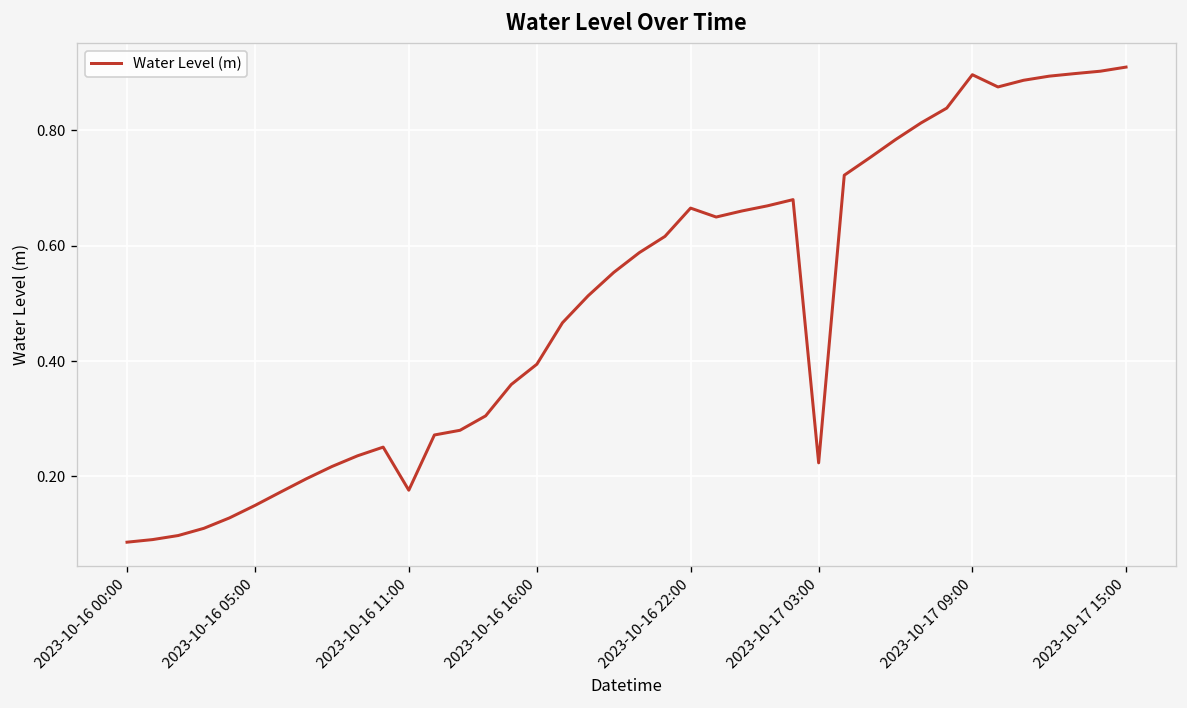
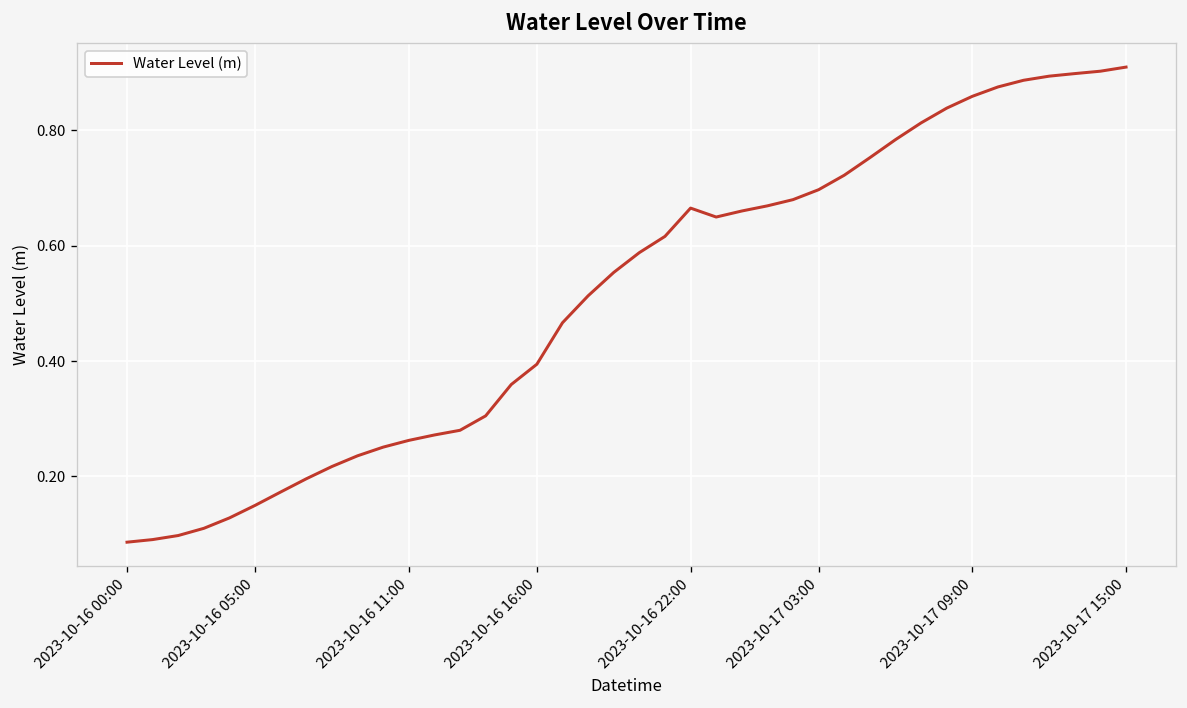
  {
    "2023-10-16 00:00": 0.09,
    "2023-10-16 05:00": 0.15,
-   "2023-10-16 11:00": 0.18,
+   "2023-10-16 11:00": 0.26,
    "2023-10-16 16:00": 0.39,
    "2023-10-16 22:00": 0.67,
-   "2023-10-17 03:00": 0.22,
-   "2023-10-17 09:00": 0.90,
+   "2023-10-17 03:00": 0.70,
+   "2023-10-17 09:00": 0.86,
    "2023-10-17 15:00": 0.91
  }
